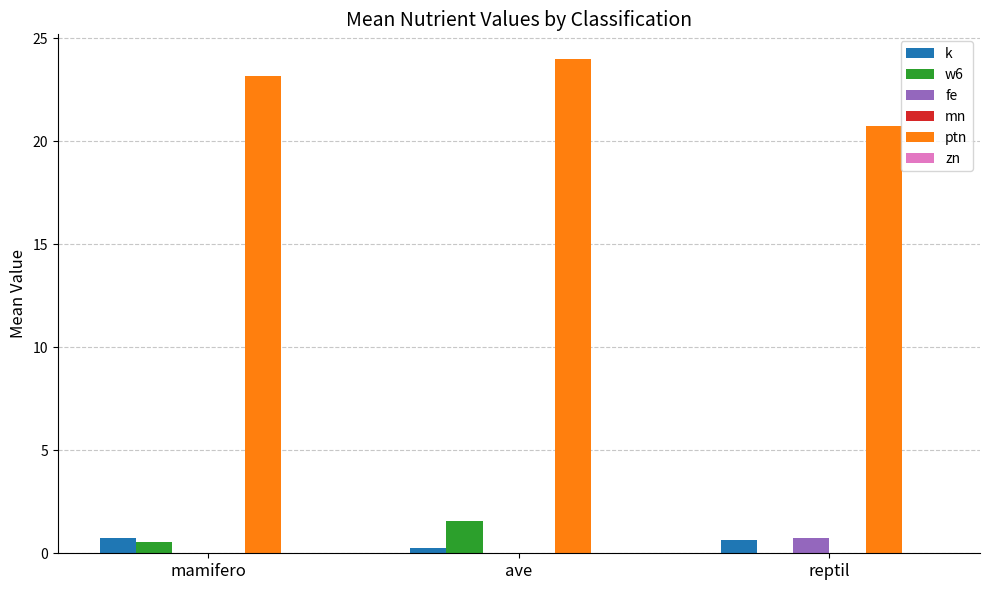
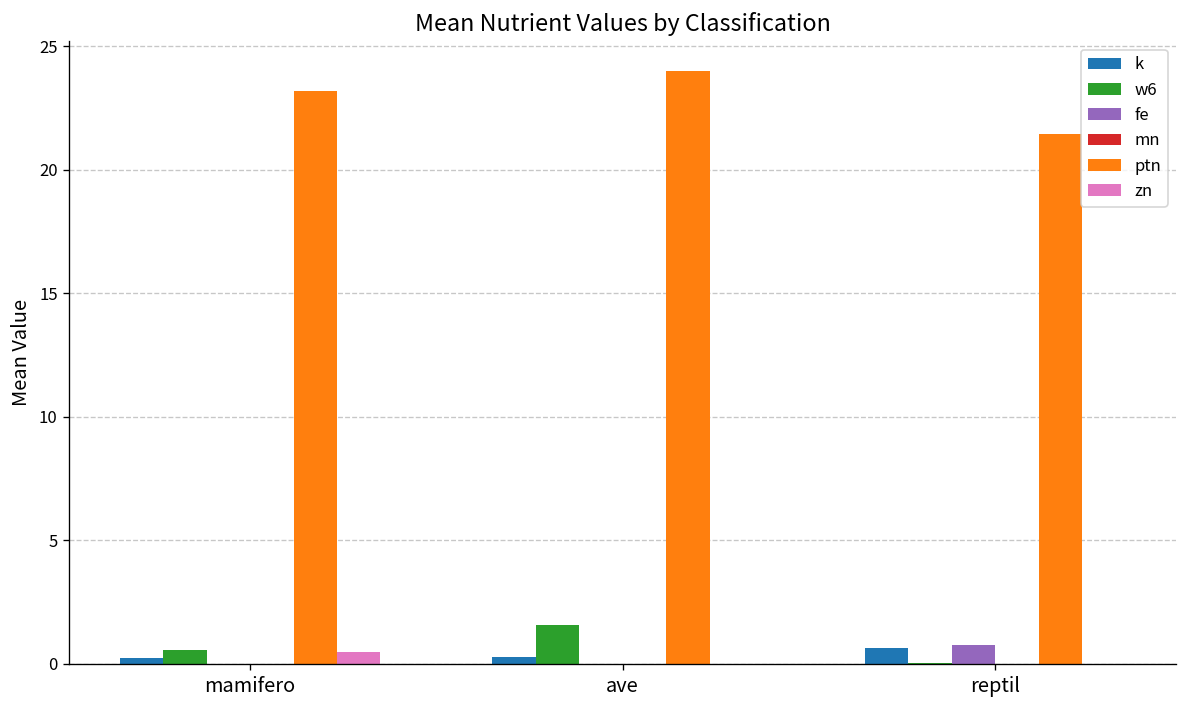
  {
    "k": {
-     "mamifero": 0.7,
+     "mamifero": 0.2,
      "ave": 0.3,
      "reptil": 0.6
    },
    "w6": {
      "mamifero": 0.6,
      "ave": 1.6
    },
    "fe": {
      "reptil": 0.8
    },
    "ptn": {
      "mamifero": 23.2,
      "ave": 24.0,
-     "reptil": 20.7
+     "reptil": 21.4
    },
    "zn": {
-     "mamifero": 0.0
+     "mamifero": 0.5
    }
  }
